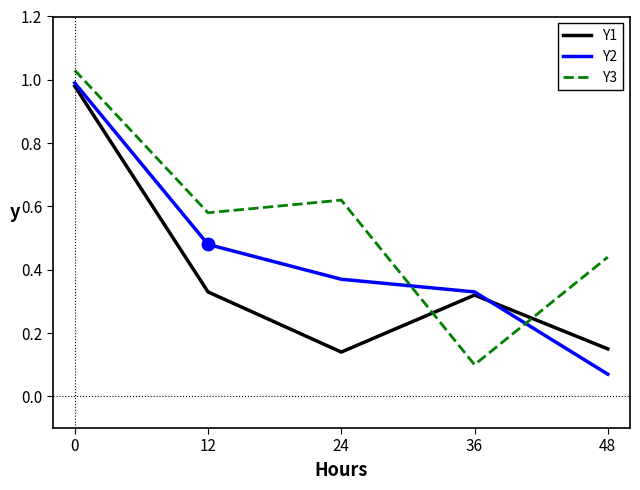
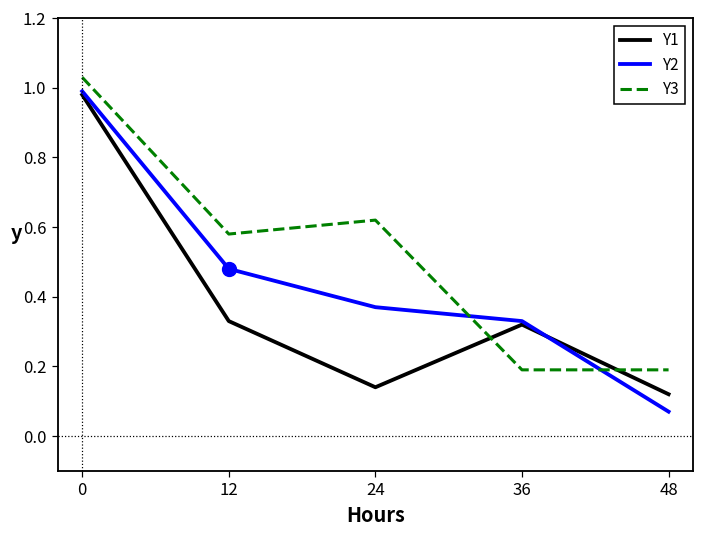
  {
    "Y1": {
      "0": 0.98,
      "12": 0.33,
      "24": 0.14,
      "36": 0.32,
-     "48": 0.15
+     "48": 0.12
    },
    "Y3": {
      "0": 1.03,
      "12": 0.58,
      "24": 0.62,
-     "36": 0.10,
-     "48": 0.44
+     "36": 0.19,
+     "48": 0.19
    }
  }
